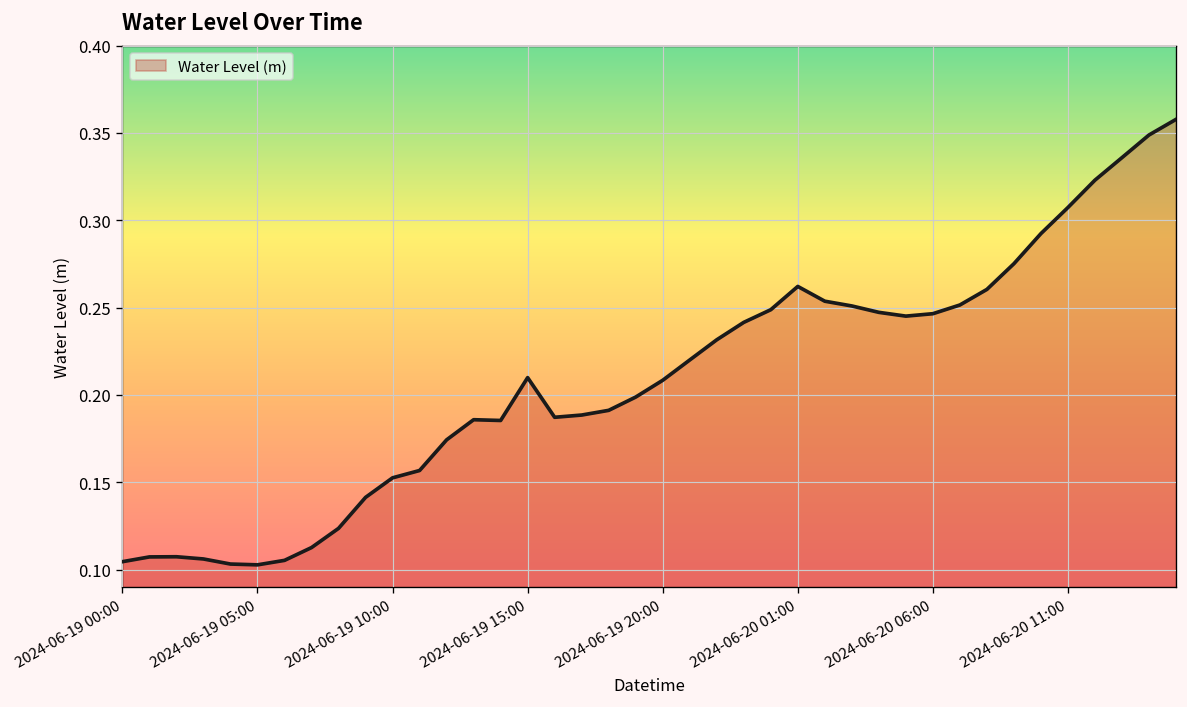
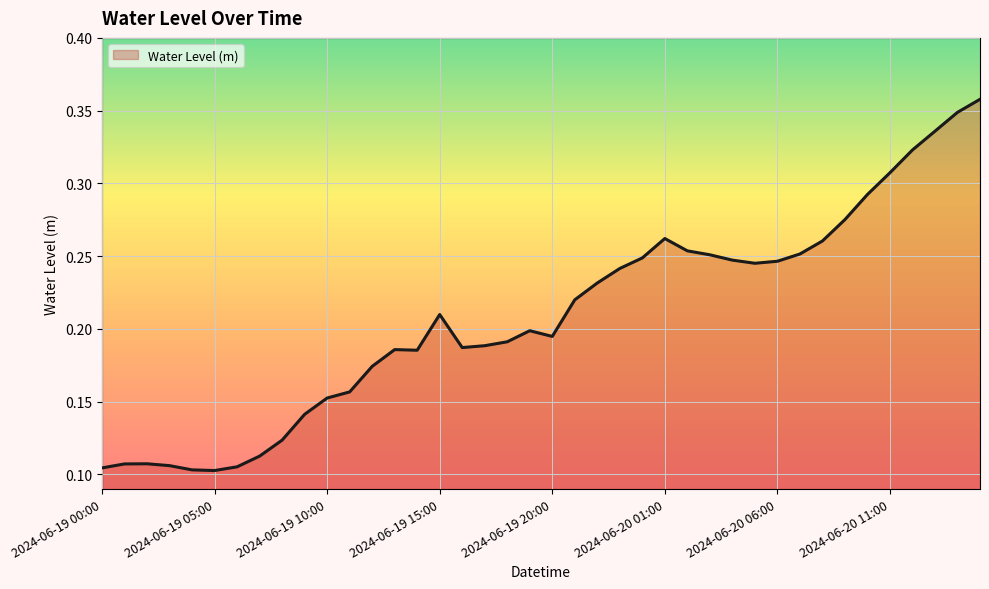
  {
    "2024-06-19 00:00": 0.105,
    "2024-06-19 05:00": 0.103,
    "2024-06-19 10:00": 0.153,
    "2024-06-19 15:00": 0.210,
-   "2024-06-19 20:00": 0.208,
+   "2024-06-19 20:00": 0.195,
    "2024-06-20 01:00": 0.262,
    "2024-06-20 06:00": 0.247,
    "2024-06-20 11:00": 0.307
  }
